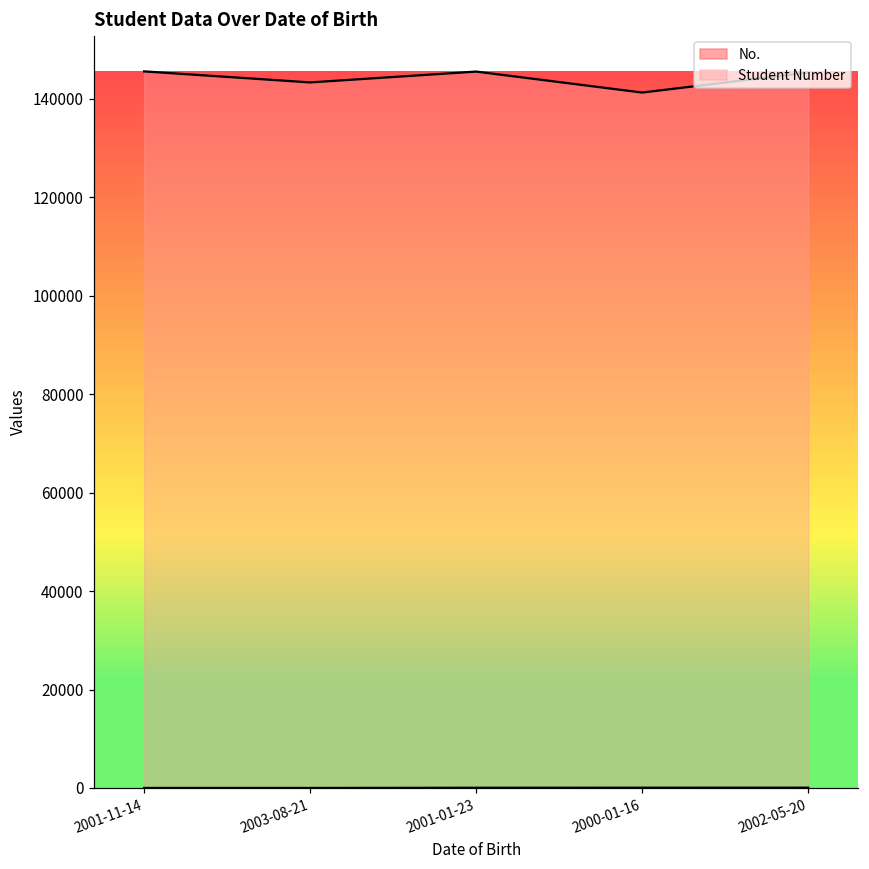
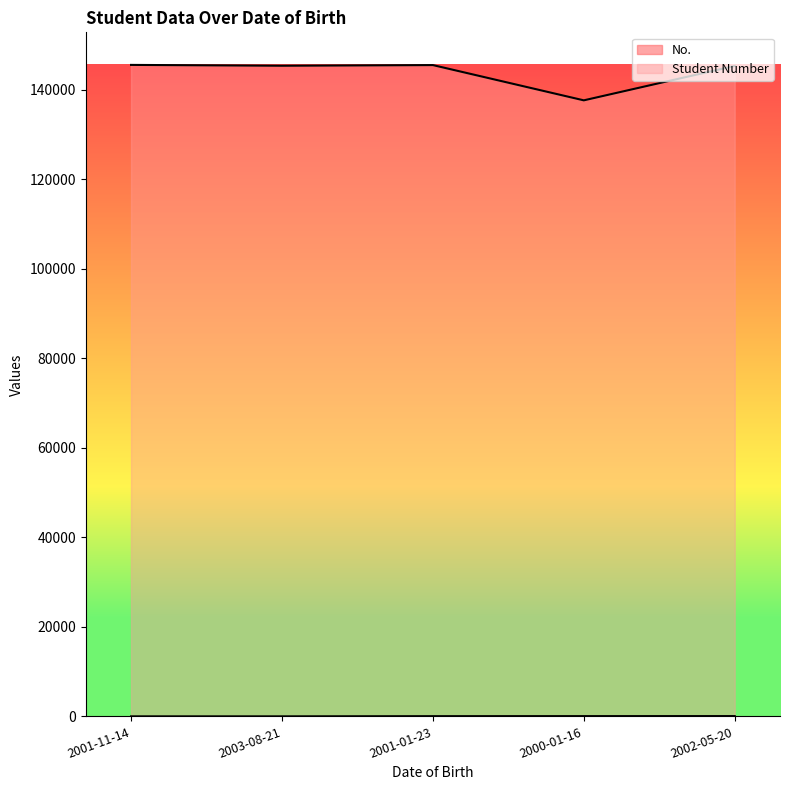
  {
    "No.": {
      "2001-11-14": 0,
      "2003-08-21": 0,
      "2001-01-23": 0,
      "2000-01-16": 0,
      "2002-05-20": 0
    },
    "Student Number": {
      "2001-11-14": 146000,
-     "2003-08-21": 143000,
+     "2003-08-21": 145000,
      "2001-01-23": 146000,
-     "2000-01-16": 141000
+     "2000-01-16": 138000
    }
  }
